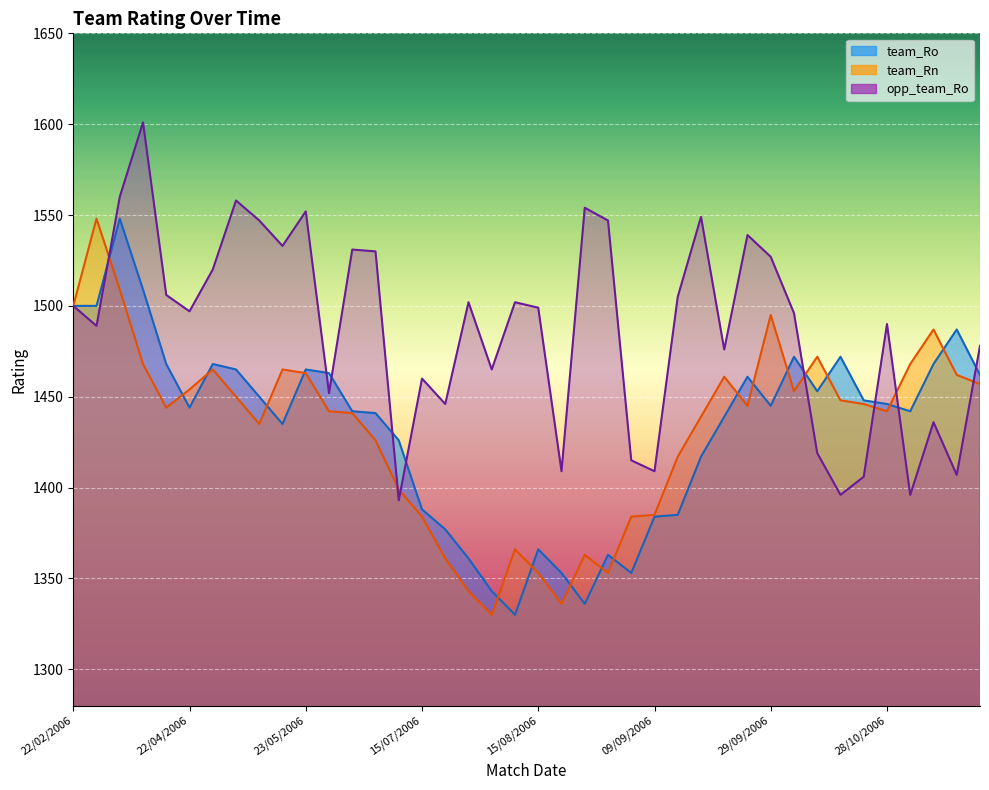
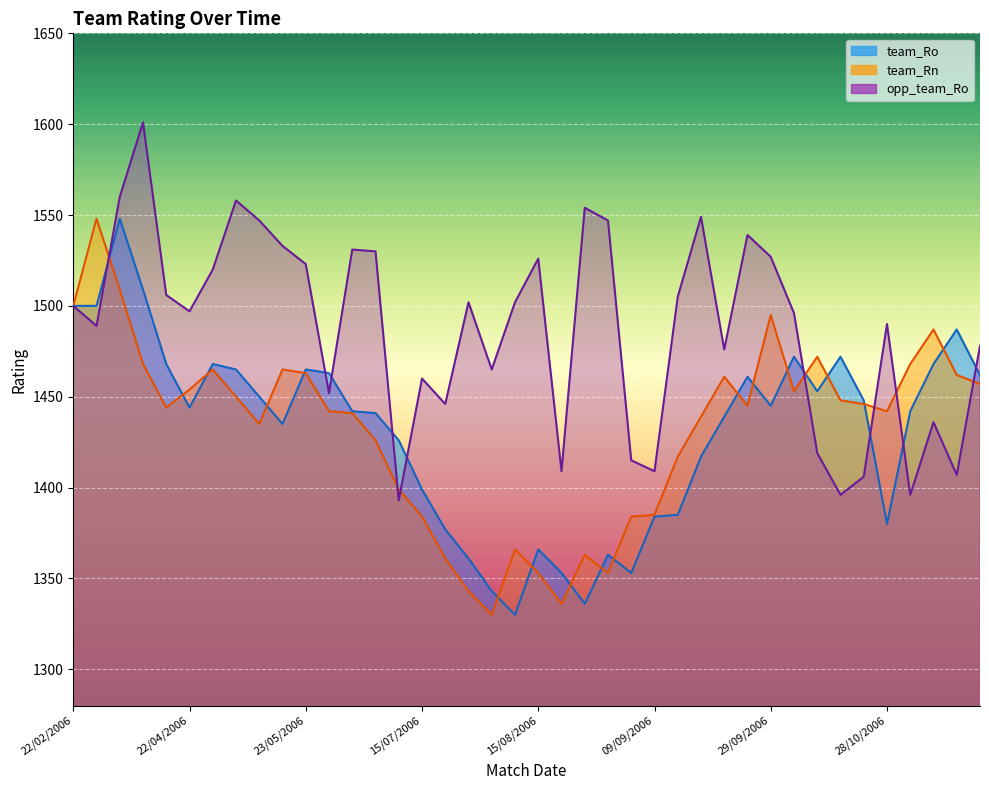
  {
    "team_Ro": {
      "22/04/2006": 1444,
      "23/05/2006": 1465,
-     "15/07/2006": 1388,
+     "15/07/2006": 1399,
      "15/08/2006": 1366,
      "29/09/2006": 1445,
-     "28/10/2006": 1446
+     "28/10/2006": 1380
    },
    "team_Rn": {
      "22/04/2006": 1454,
      "23/05/2006": 1463,
      "15/07/2006": 1384,
      "15/08/2006": 1353,
      "29/09/2006": 1495,
      "28/10/2006": 1442
    },
    "opp_team_Ro": {
      "22/04/2006": 1497,
-     "23/05/2006": 1552,
+     "23/05/2006": 1523,
      "15/07/2006": 1460,
-     "15/08/2006": 1499,
+     "15/08/2006": 1526,
      "09/09/2006": 1409,
      "29/09/2006": 1527,
      "28/10/2006": 1490
    }
  }
